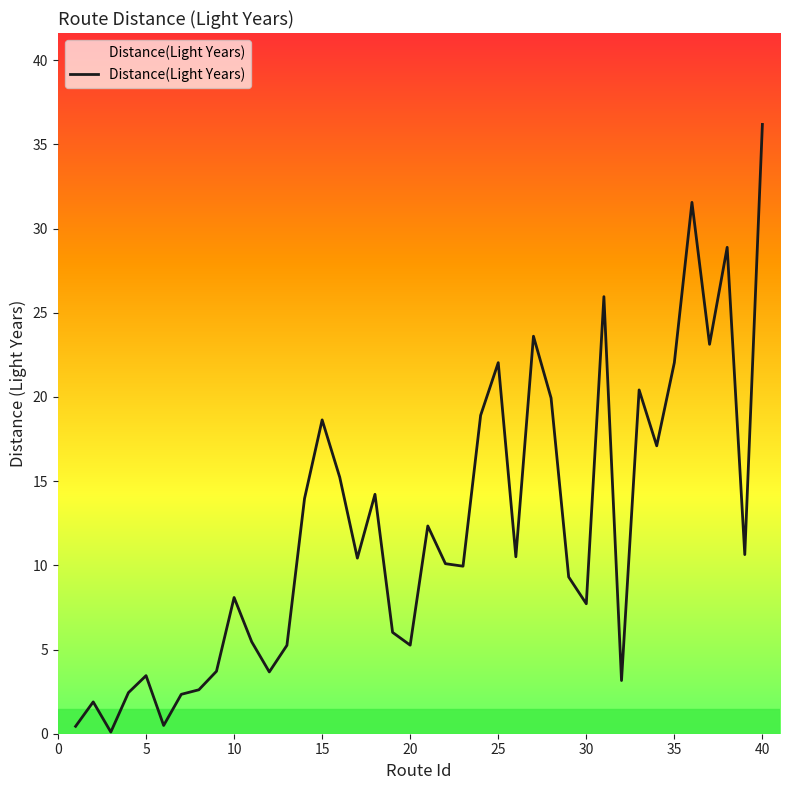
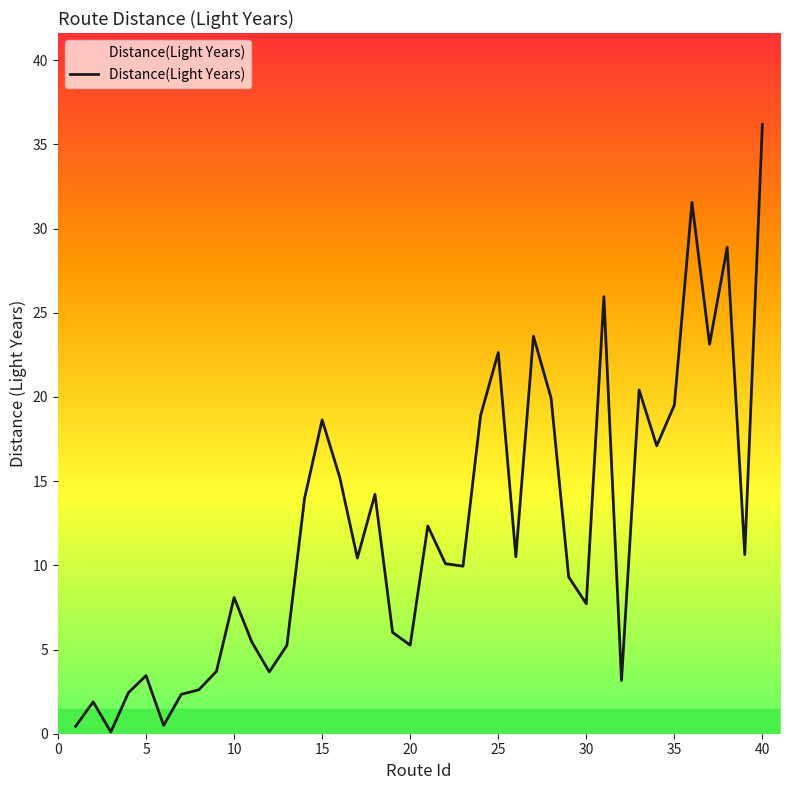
  {
    "5": 3.5,
    "10": 8.1,
    "15": 18.6,
    "20": 5.3,
-   "25": 22.0,
+   "25": 22.6,
    "30": 7.7,
-   "35": 22.0,
+   "35": 19.5,
    "40": 36.2
  }
